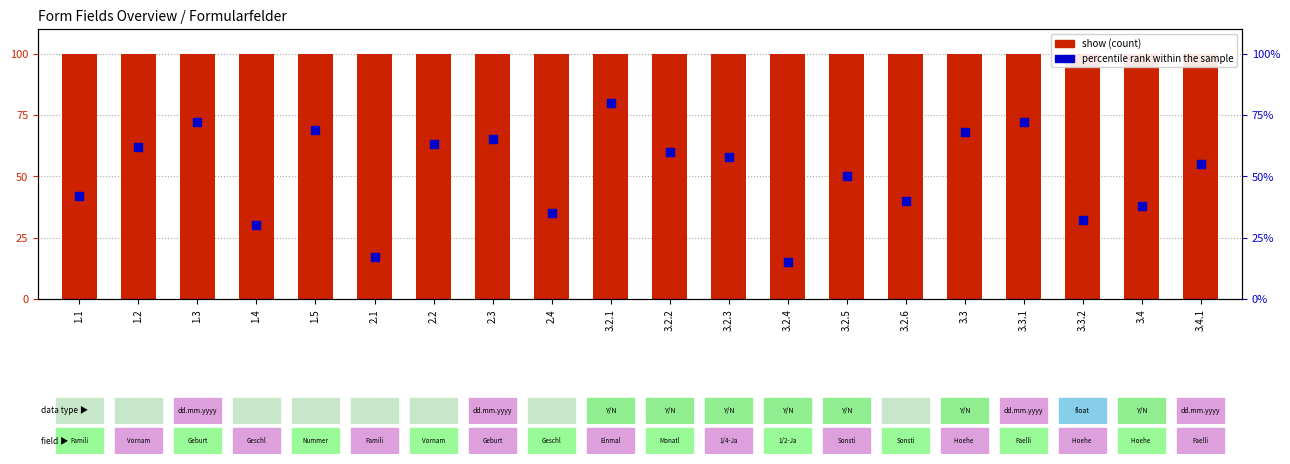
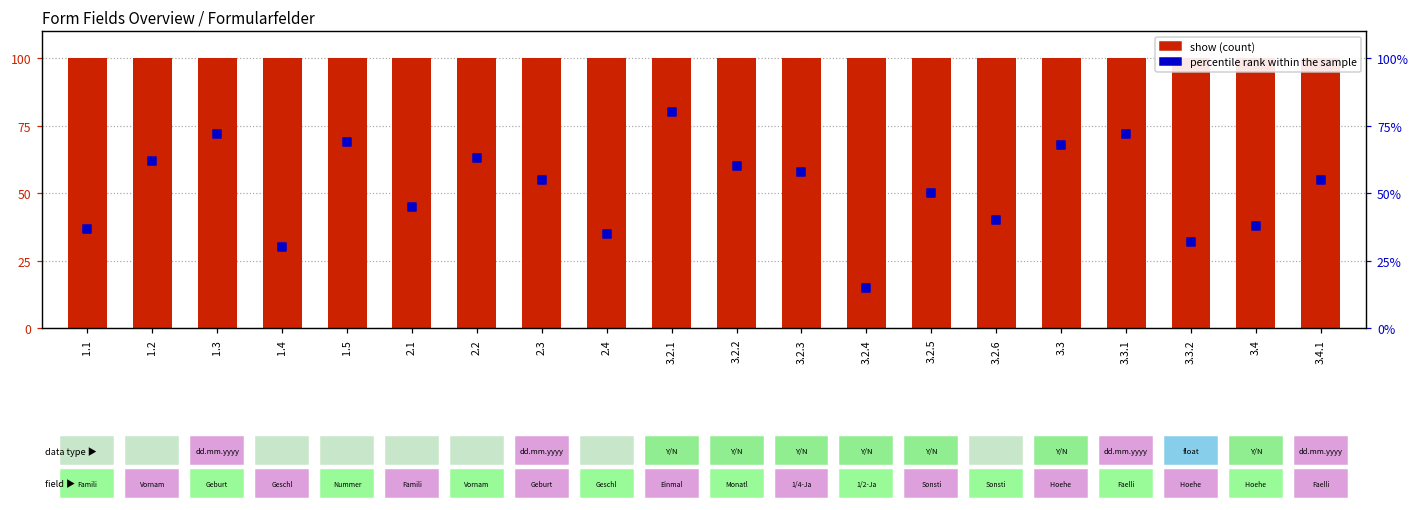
  {
    "show (count)": {
      "1.1": "100",
      "1.2": "100",
      "1.3": "100",
      "1.4": "100",
      "1.5": "100",
      "2.1": "100",
      "2.2": "100",
      "2.3": "100",
      "2.4": "100",
      "3.2.1": "100",
      "3.2.2": "100",
      "3.2.3": "100",
      "3.2.4": "100",
      "3.2.5": "100",
      "3.2.6": "100",
      "3.3": "100",
      "3.3.1": "100"
    },
    "percentile rank within the sample": {
-     "1.1": "42%",
-     "2.1": "17%",
-     "2.3": "65%"
+     "1.1": "37%",
+     "2.1": "45%",
+     "2.3": "55%"
    }
  }
